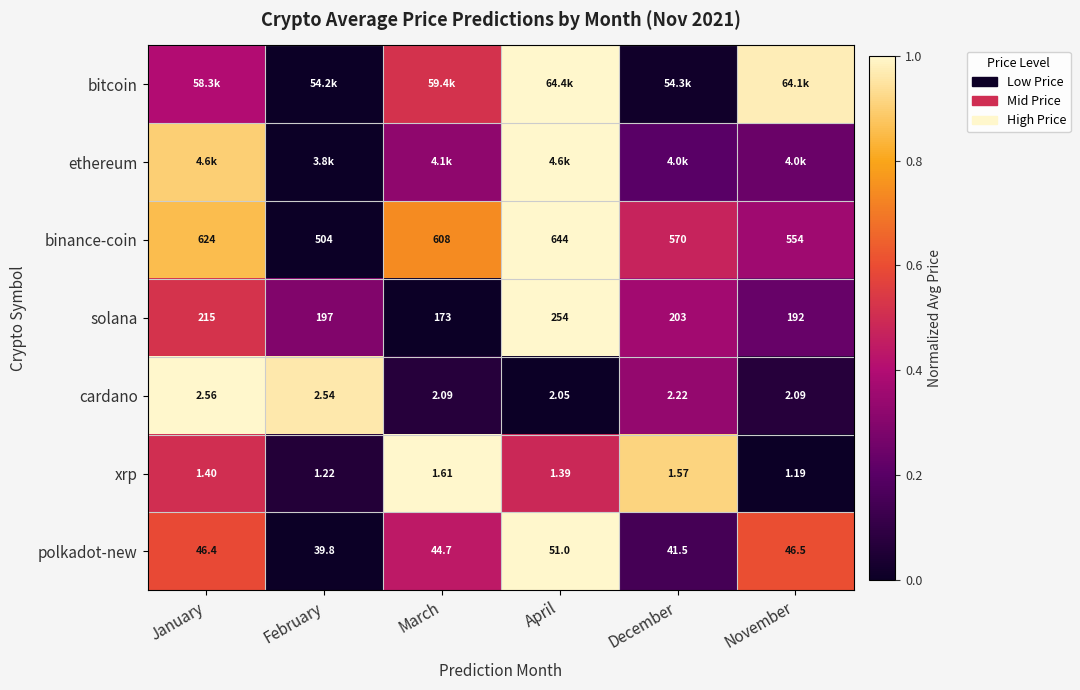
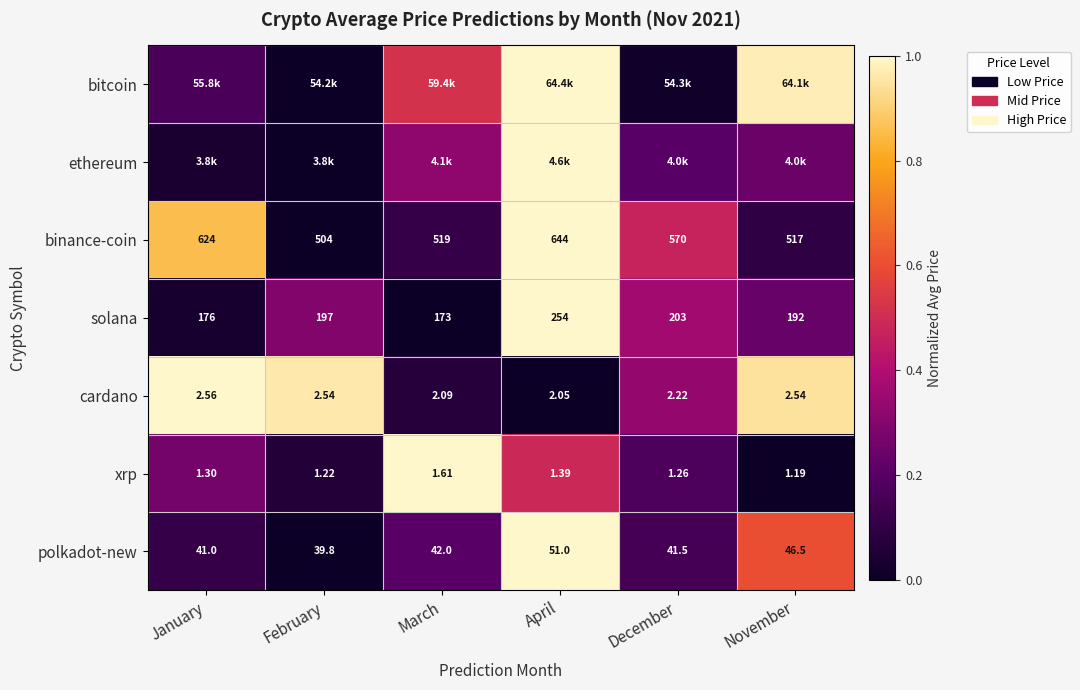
  {
    "bitcoin": {
-     "January": "58.3k",
+     "January": "55.8k",
      "February": "54.2k",
      "March": "59.4k",
      "April": "64.4k",
      "December": "54.3k",
      "November": "64.1k"
    },
    "ethereum": {
-     "January": "4.6k",
+     "January": "3.8k",
      "February": "3.8k",
      "March": "4.1k",
      "April": "4.6k",
      "December": "4.0k",
      "November": "4.0k"
    },
    "binance-coin": {
      "January": "624",
      "February": "504",
-     "March": "608",
+     "March": "519",
      "April": "644",
      "December": "570",
-     "November": "554"
+     "November": "517"
    },
    "solana": {
-     "January": "215",
+     "January": "176",
      "February": "197",
      "March": "173",
      "April": "254",
      "December": "203",
      "November": "192"
    },
    "cardano": {
      "January": "2.56",
      "February": "2.54",
      "March": "2.09",
      "April": "2.05",
      "December": "2.22",
-     "November": "2.09"
+     "November": "2.54"
    },
    "xrp": {
-     "January": "1.40",
+     "January": "1.30",
      "February": "1.22",
      "March": "1.61",
      "April": "1.39",
-     "December": "1.57",
+     "December": "1.26",
      "November": "1.19"
    },
    "polkadot-new": {
-     "January": "46.4",
+     "January": "41.0",
      "February": "39.8",
-     "March": "44.7",
+     "March": "42.0",
      "April": "51.0",
      "December": "41.5",
      "November": "46.5"
    }
  }
